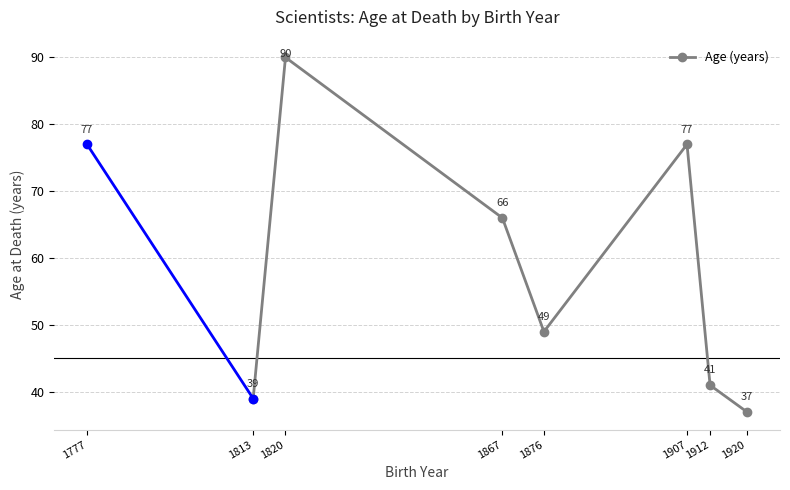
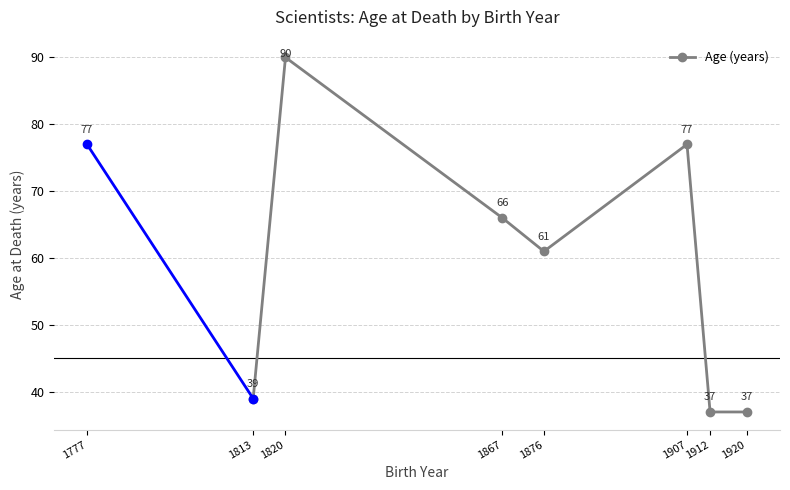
  {
    "Age (years)": {
      "1820": 90,
      "1867": 66,
-     "1876": 49,
+     "1876": 61,
      "1907": 77,
-     "1912": 41,
+     "1912": 37,
      "1920": 37
    }
  }
